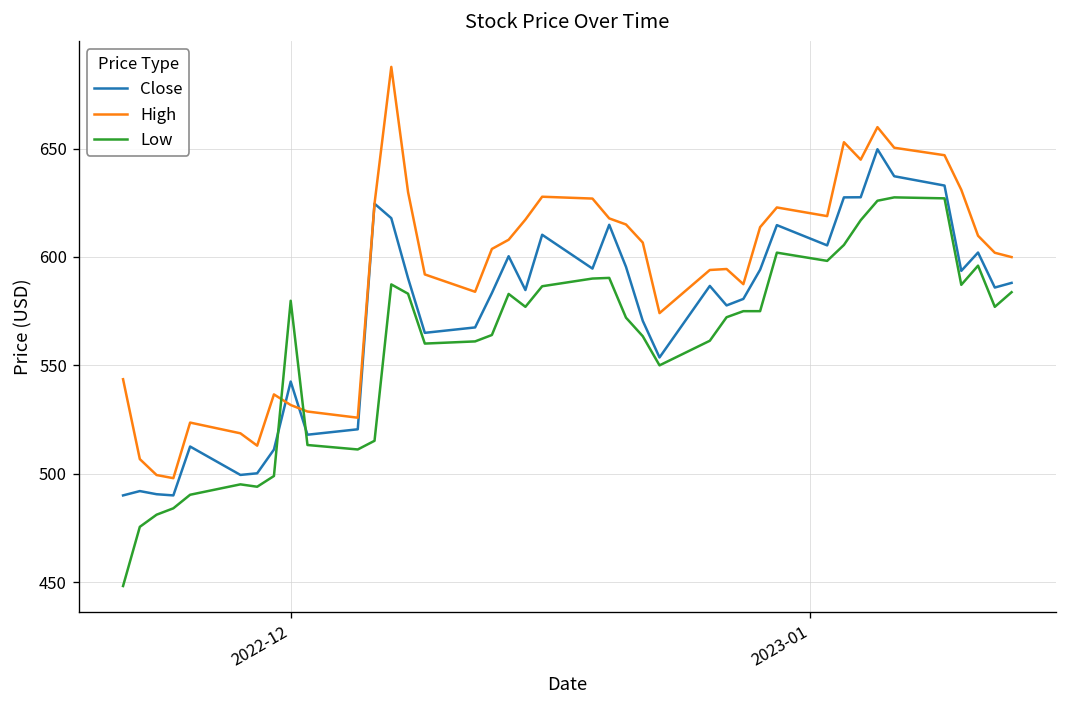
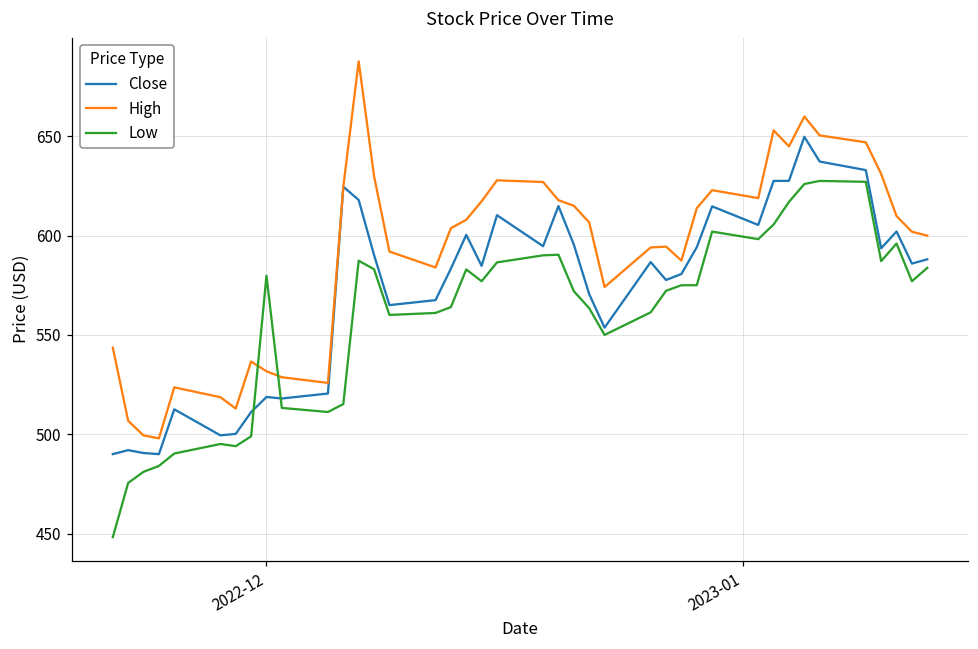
  {
    "Close": {
-     "2022-12": 543
+     "2022-12": 519
    },
    "High": {
      "2022-12": 532
    },
    "Low": {
      "2022-12": 580
    }
  }
